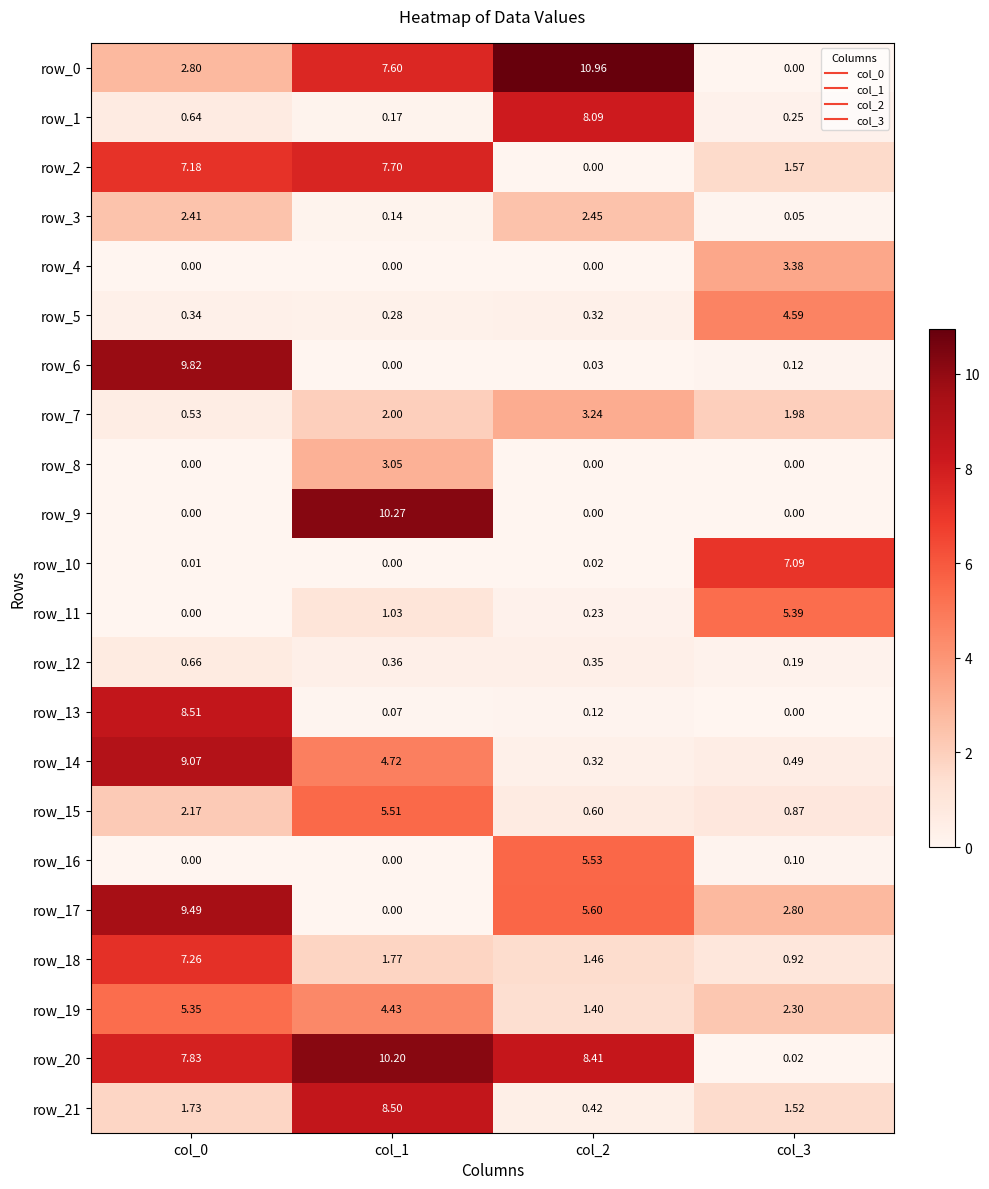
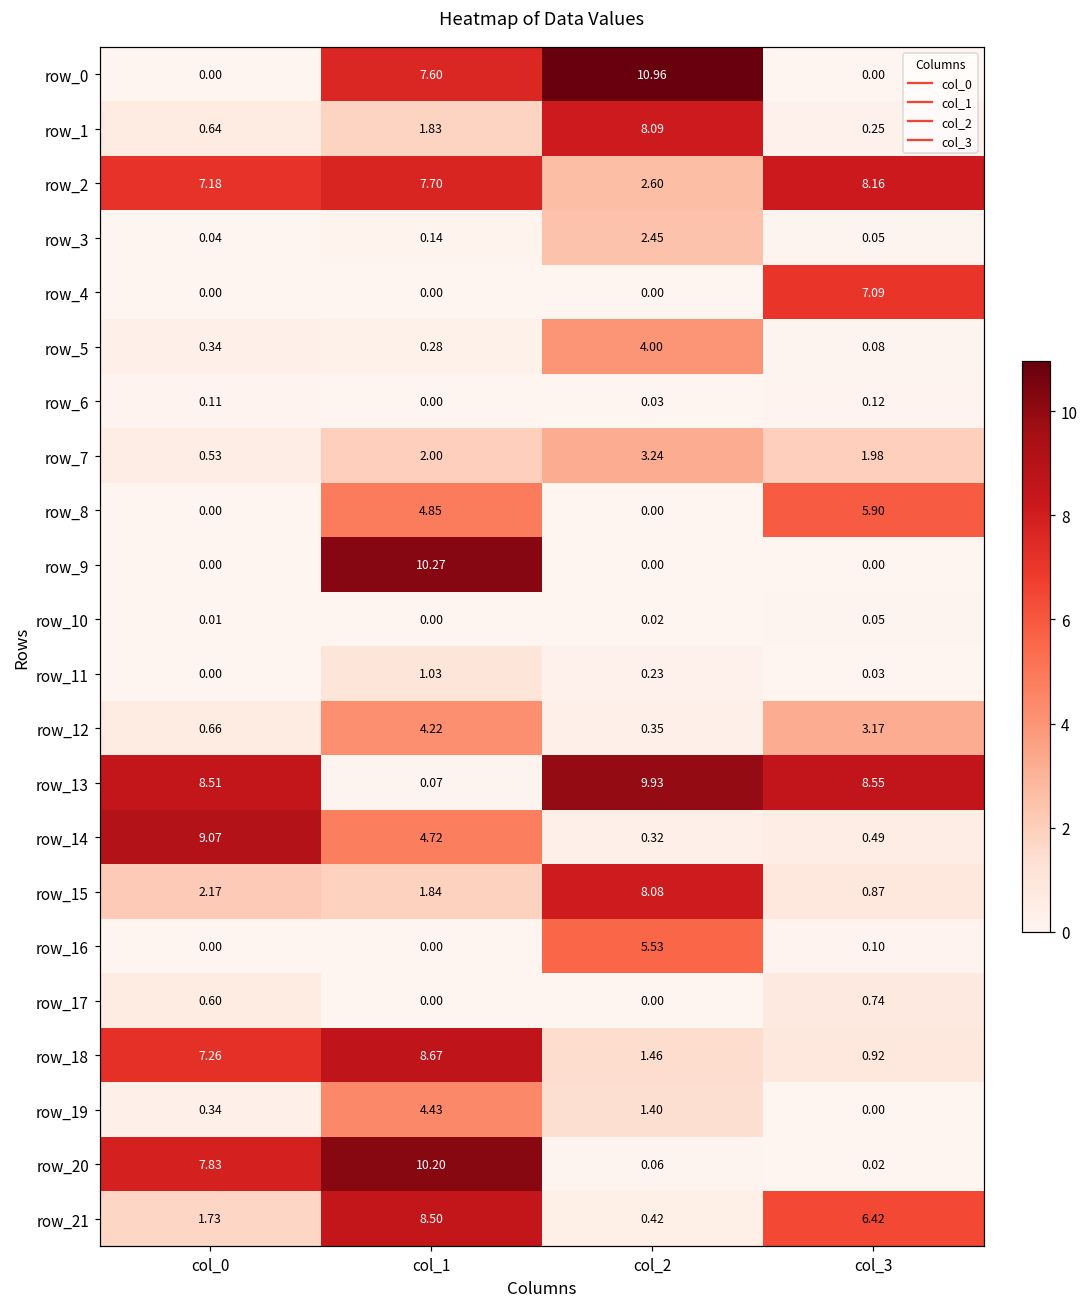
  {
    "row_0": {
-     "col_0": 2.80,
+     "col_0": 0.00,
      "col_1": 7.60,
      "col_2": 10.96,
      "col_3": 0.00
    },
    "row_1": {
      "col_0": 0.64,
-     "col_1": 0.17,
+     "col_1": 1.83,
      "col_2": 8.09,
      "col_3": 0.25
    },
    "row_2": {
      "col_0": 7.18,
      "col_1": 7.70,
-     "col_2": 0.00,
-     "col_3": 1.57
+     "col_2": 2.60,
+     "col_3": 8.16
    },
    "row_3": {
-     "col_0": 2.41,
+     "col_0": 0.04,
      "col_1": 0.14,
      "col_2": 2.45,
      "col_3": 0.05
    },
    "row_4": {
      "col_0": 0.00,
      "col_1": 0.00,
      "col_2": 0.00,
-     "col_3": 3.38
+     "col_3": 7.09
    },
    "row_5": {
      "col_0": 0.34,
      "col_1": 0.28,
-     "col_2": 0.32,
-     "col_3": 4.59
+     "col_2": 4.00,
+     "col_3": 0.08
    },
    "row_6": {
-     "col_0": 9.82,
+     "col_0": 0.11,
      "col_1": 0.00,
      "col_2": 0.03,
      "col_3": 0.12
    },
    "row_7": {
      "col_0": 0.53,
      "col_1": 2.00,
      "col_2": 3.24,
      "col_3": 1.98
    },
    "row_8": {
      "col_0": 0.00,
-     "col_1": 3.05,
+     "col_1": 4.85,
      "col_2": 0.00,
-     "col_3": 0.00
+     "col_3": 5.90
    },
    "row_9": {
      "col_0": 0.00,
      "col_1": 10.27,
      "col_2": 0.00,
      "col_3": 0.00
    },
    "row_10": {
      "col_0": 0.01,
      "col_1": 0.00,
      "col_2": 0.02,
-     "col_3": 7.09
+     "col_3": 0.05
    },
    "row_11": {
      "col_0": 0.00,
      "col_1": 1.03,
      "col_2": 0.23,
-     "col_3": 5.39
+     "col_3": 0.03
    },
    "row_12": {
      "col_0": 0.66,
-     "col_1": 0.36,
+     "col_1": 4.22,
      "col_2": 0.35,
-     "col_3": 0.19
+     "col_3": 3.17
    },
    "row_13": {
      "col_0": 8.51,
      "col_1": 0.07,
-     "col_2": 0.12,
-     "col_3": 0.00
+     "col_2": 9.93,
+     "col_3": 8.55
    },
    "row_14": {
      "col_0": 9.07,
      "col_1": 4.72,
      "col_2": 0.32,
      "col_3": 0.49
    },
    "row_15": {
      "col_0": 2.17,
-     "col_1": 5.51,
-     "col_2": 0.60,
+     "col_1": 1.84,
+     "col_2": 8.08,
      "col_3": 0.87
    },
    "row_16": {
      "col_0": 0.00,
      "col_1": 0.00,
      "col_2": 5.53,
      "col_3": 0.10
    },
    "row_17": {
-     "col_0": 9.49,
+     "col_0": 0.60,
      "col_1": 0.00,
-     "col_2": 5.60,
-     "col_3": 2.80
+     "col_2": 0.00,
+     "col_3": 0.74
    },
    "row_18": {
      "col_0": 7.26,
-     "col_1": 1.77,
+     "col_1": 8.67,
      "col_2": 1.46,
      "col_3": 0.92
    },
    "row_19": {
-     "col_0": 5.35,
+     "col_0": 0.34,
      "col_1": 4.43,
      "col_2": 1.40,
-     "col_3": 2.30
+     "col_3": 0.00
    },
    "row_20": {
      "col_0": 7.83,
      "col_1": 10.20,
-     "col_2": 8.41,
+     "col_2": 0.06,
      "col_3": 0.02
    },
    "row_21": {
      "col_0": 1.73,
      "col_1": 8.50,
      "col_2": 0.42,
-     "col_3": 1.52
+     "col_3": 6.42
    }
  }
